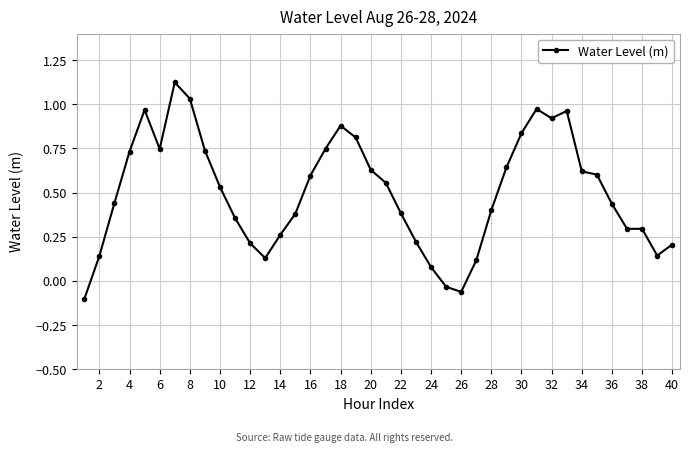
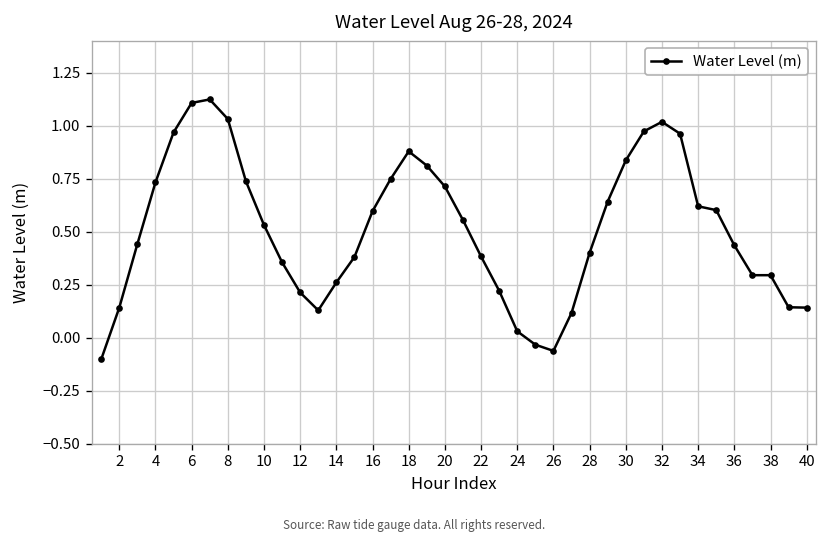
  {
    "2": 0.14,
    "4": 0.73,
-   "6": 0.75,
+   "6": 1.11,
    "8": 1.03,
    "10": 0.53,
    "12": 0.21,
    "14": 0.26,
    "16": 0.60,
    "18": 0.88,
-   "20": 0.63,
+   "20": 0.71,
    "22": 0.38,
-   "24": 0.08,
+   "24": 0.03,
    "26": -0.06,
    "28": 0.40,
    "30": 0.84,
-   "32": 0.92,
+   "32": 1.02,
    "34": 0.62,
    "36": 0.44,
    "38": 0.29,
-   "40": 0.21
+   "40": 0.14
  }
